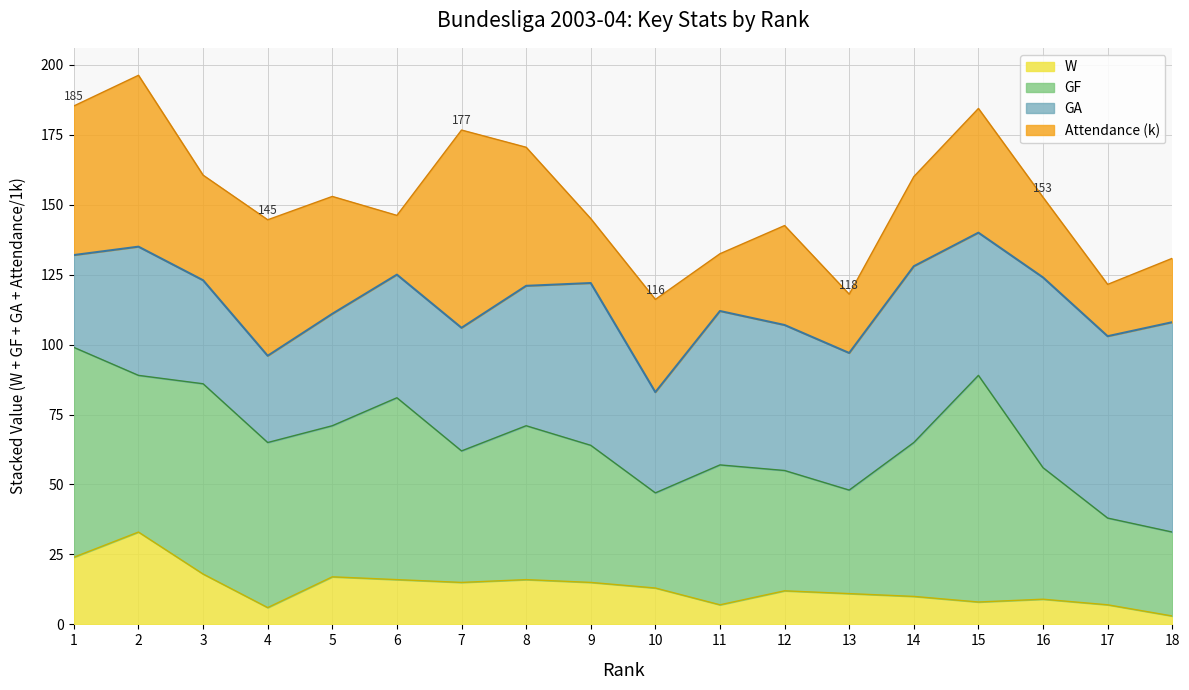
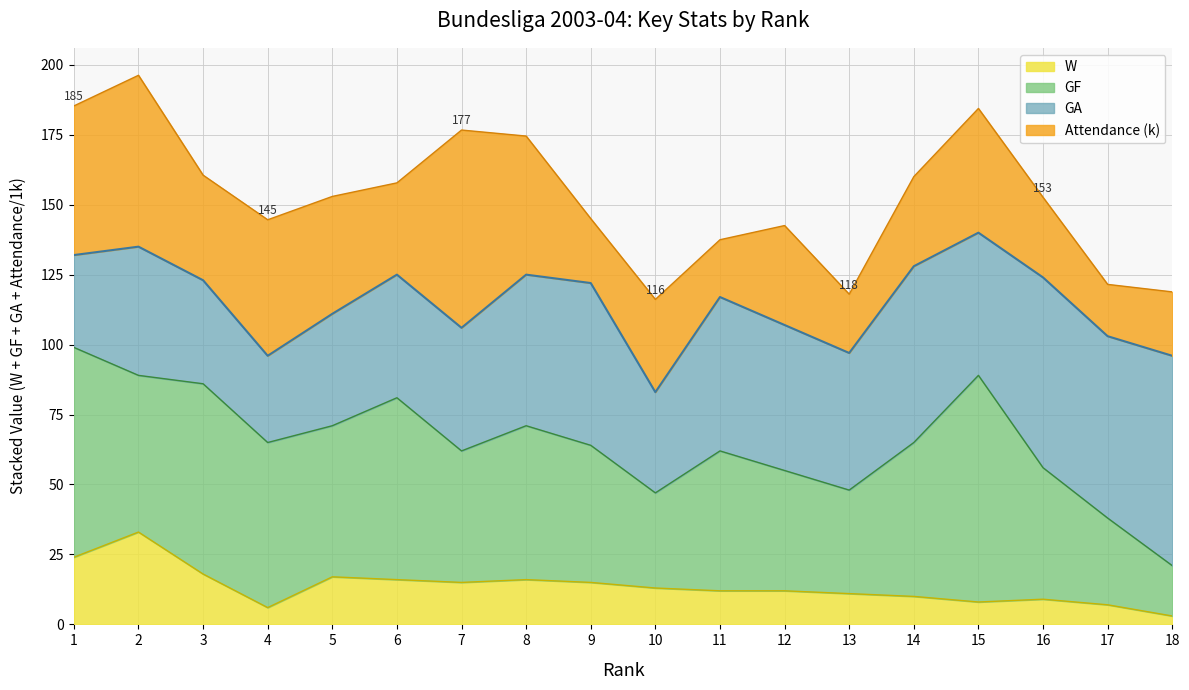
  {
    "W": {
      "1": 24,
      "2": 33,
      "3": 18,
      "4": 6,
      "5": 17,
      "6": 16,
      "7": 15,
      "8": 16,
      "9": 15,
      "10": 13,
-     "11": 7,
+     "11": 12,
      "12": 12,
      "13": 11,
      "14": 10,
      "15": 8,
      "16": 9,
      "17": 7,
      "18": 3
    },
    "GF": {
      "1": 75,
      "2": 56,
      "3": 68,
      "4": 59,
      "5": 54,
      "6": 65,
      "7": 47,
      "8": 55,
      "9": 49,
      "10": 34,
      "11": 50,
      "12": 43,
      "13": 37,
      "14": 55,
      "15": 81,
      "16": 47,
      "17": 31,
-     "18": 30
+     "18": 18
    },
    "GA": {
      "1": 33,
      "2": 46,
      "3": 37,
      "4": 31,
      "5": 40,
      "6": 44,
      "7": 44,
-     "8": 50,
+     "8": 54,
      "9": 58,
      "10": 36,
      "11": 55,
      "12": 52,
      "13": 49,
      "14": 63,
      "15": 51,
      "16": 68,
      "17": 65,
      "18": 75
    },
    "Attendance (k)": {
      "2": 61,
      "3": 38,
      "5": 42,
-     "6": 21,
+     "6": 33,
      "8": 50,
      "9": 23,
      "11": 20,
      "12": 36,
      "14": 32,
      "15": 44,
      "17": 19,
      "18": 23
    }
  }
